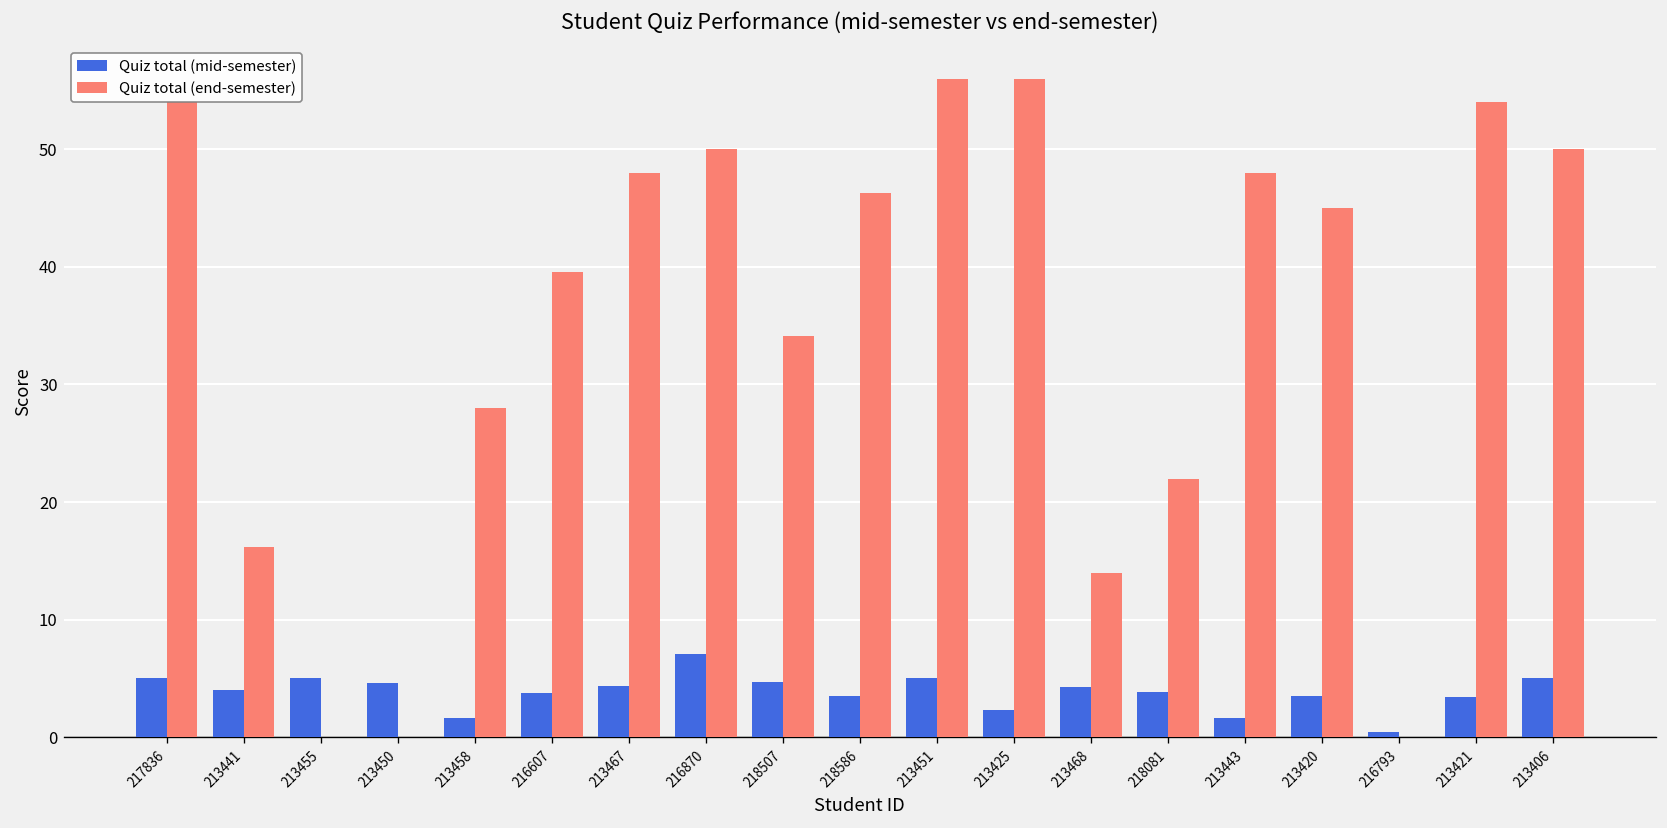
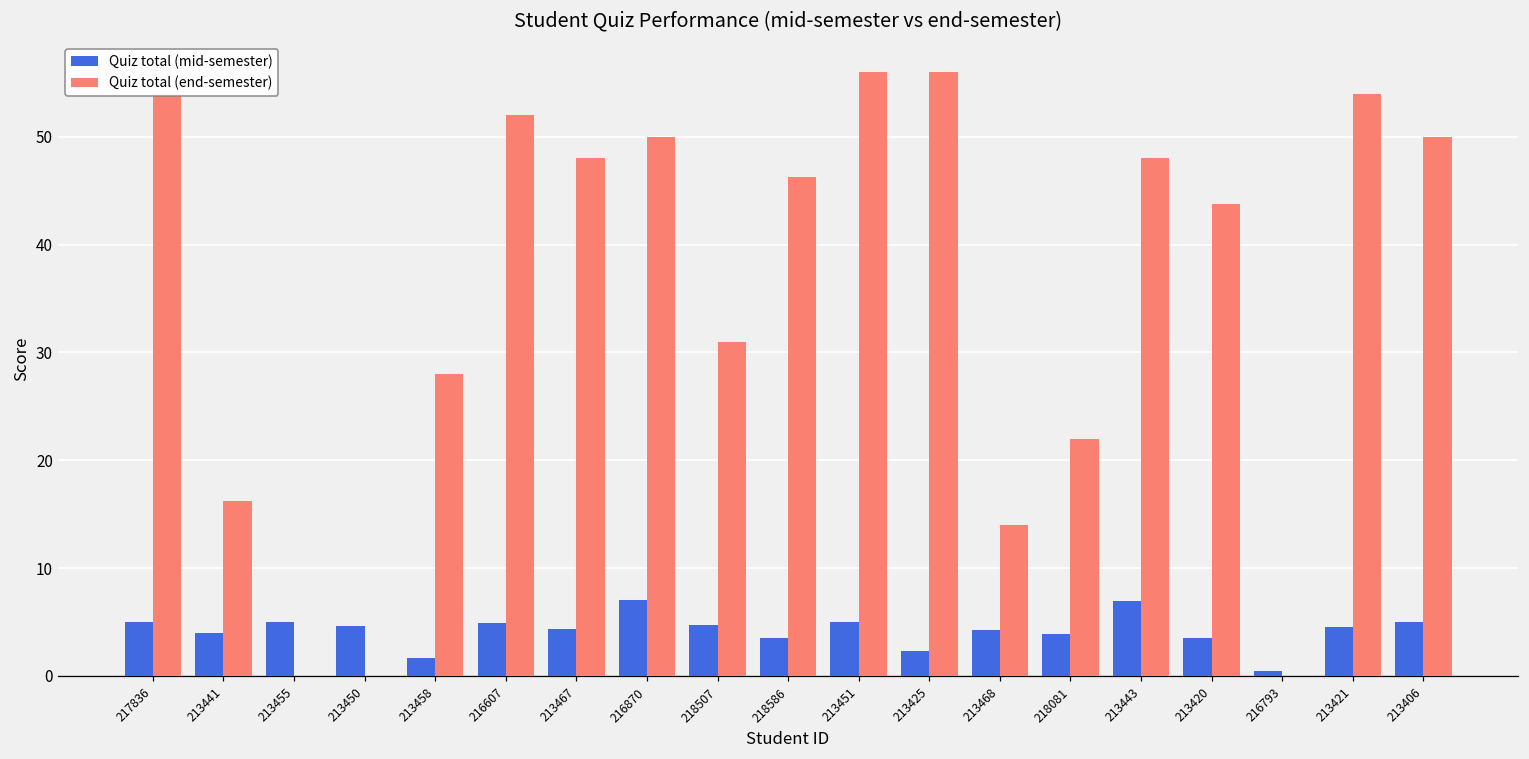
  {
    "Quiz total (mid-semester)": {
      "217836": 5,
      "213441": 4,
      "213455": 5,
      "213450": 5,
      "213458": 2,
-     "216607": 4,
+     "216607": 5,
      "213467": 4,
      "216870": 7,
      "218507": 5,
      "218586": 3,
      "213451": 5,
      "213425": 2,
      "213468": 4,
      "218081": 4,
-     "213443": 2,
+     "213443": 7,
      "213420": 4,
      "216793": 0,
-     "213421": 3,
+     "213421": 5,
      "213406": 5
    },
    "Quiz total (end-semester)": {
      "213441": 16,
      "213455": 0,
      "213450": 0,
      "213458": 28,
-     "216607": 40,
+     "216607": 52,
      "213467": 48,
      "216870": 50,
-     "218507": 34,
+     "218507": 31,
      "218586": 46,
      "213451": 56,
      "213425": 56,
      "213468": 14,
      "218081": 22,
      "213443": 48,
-     "213420": 45,
+     "213420": 44,
      "216793": 0,
      "213421": 54,
      "213406": 50
    }
  }
